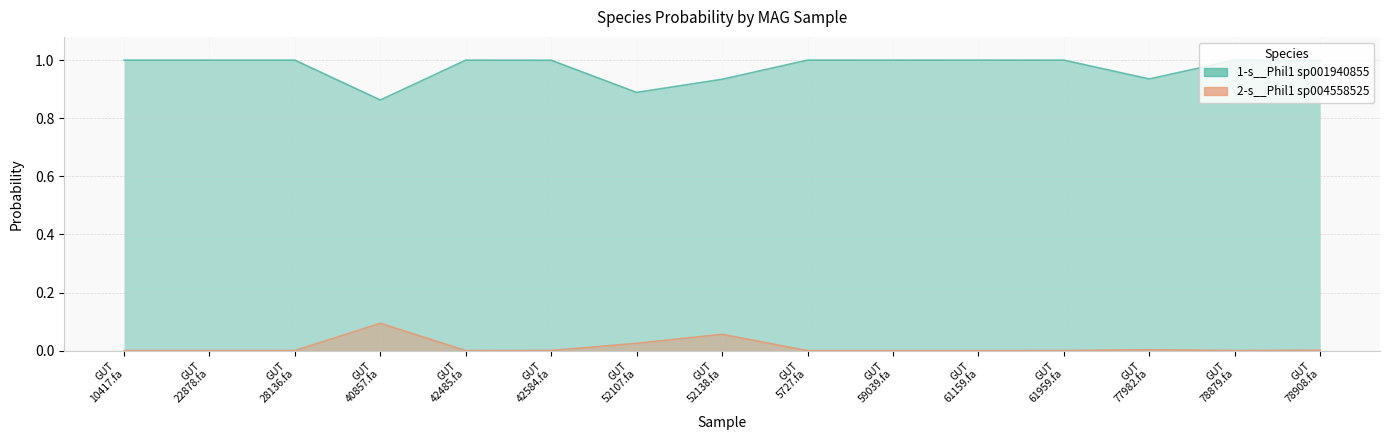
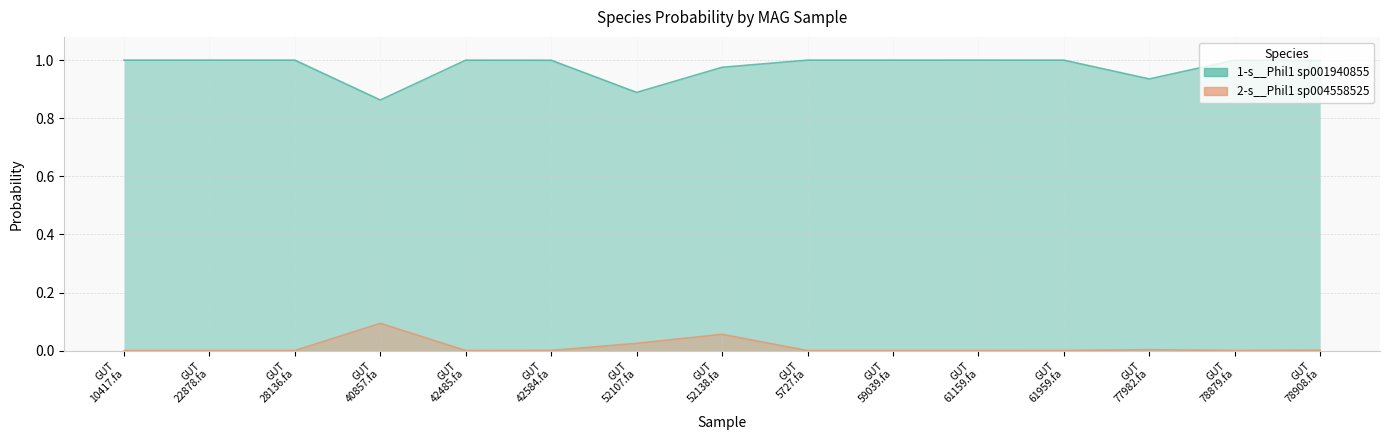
  {
    "1-s__Phil1 sp001940855": {
      "GUT 10417.fa": 1.00,
      "GUT 22878.fa": 1.00,
      "GUT 28136.fa": 1.00,
      "GUT 40857.fa": 0.86,
      "GUT 42485.fa": 1.00,
      "GUT 42584.fa": 1.00,
      "GUT 52107.fa": 0.89,
-     "GUT 52138.fa": 0.93,
+     "GUT 52138.fa": 0.98,
      "GUT 5727.fa": 1.00,
      "GUT 59039.fa": 1.00,
      "GUT 61159.fa": 1.00,
      "GUT 61959.fa": 1.00,
      "GUT 77982.fa": 0.94
    },
    "2-s__Phil1 sp004558525": {
      "GUT 10417.fa": 0.00,
      "GUT 22878.fa": 0.00,
      "GUT 28136.fa": 0.00,
      "GUT 40857.fa": 0.09,
      "GUT 42485.fa": 0.00,
      "GUT 42584.fa": 0.00,
      "GUT 52107.fa": 0.03,
      "GUT 52138.fa": 0.06,
      "GUT 5727.fa": 0.00,
      "GUT 59039.fa": 0.00,
      "GUT 61159.fa": 0.00,
      "GUT 61959.fa": 0.00,
      "GUT 77982.fa": 0.00,
      "GUT 78879.fa": 0.00,
      "GUT 78908.fa": 0.00
    }
  }
